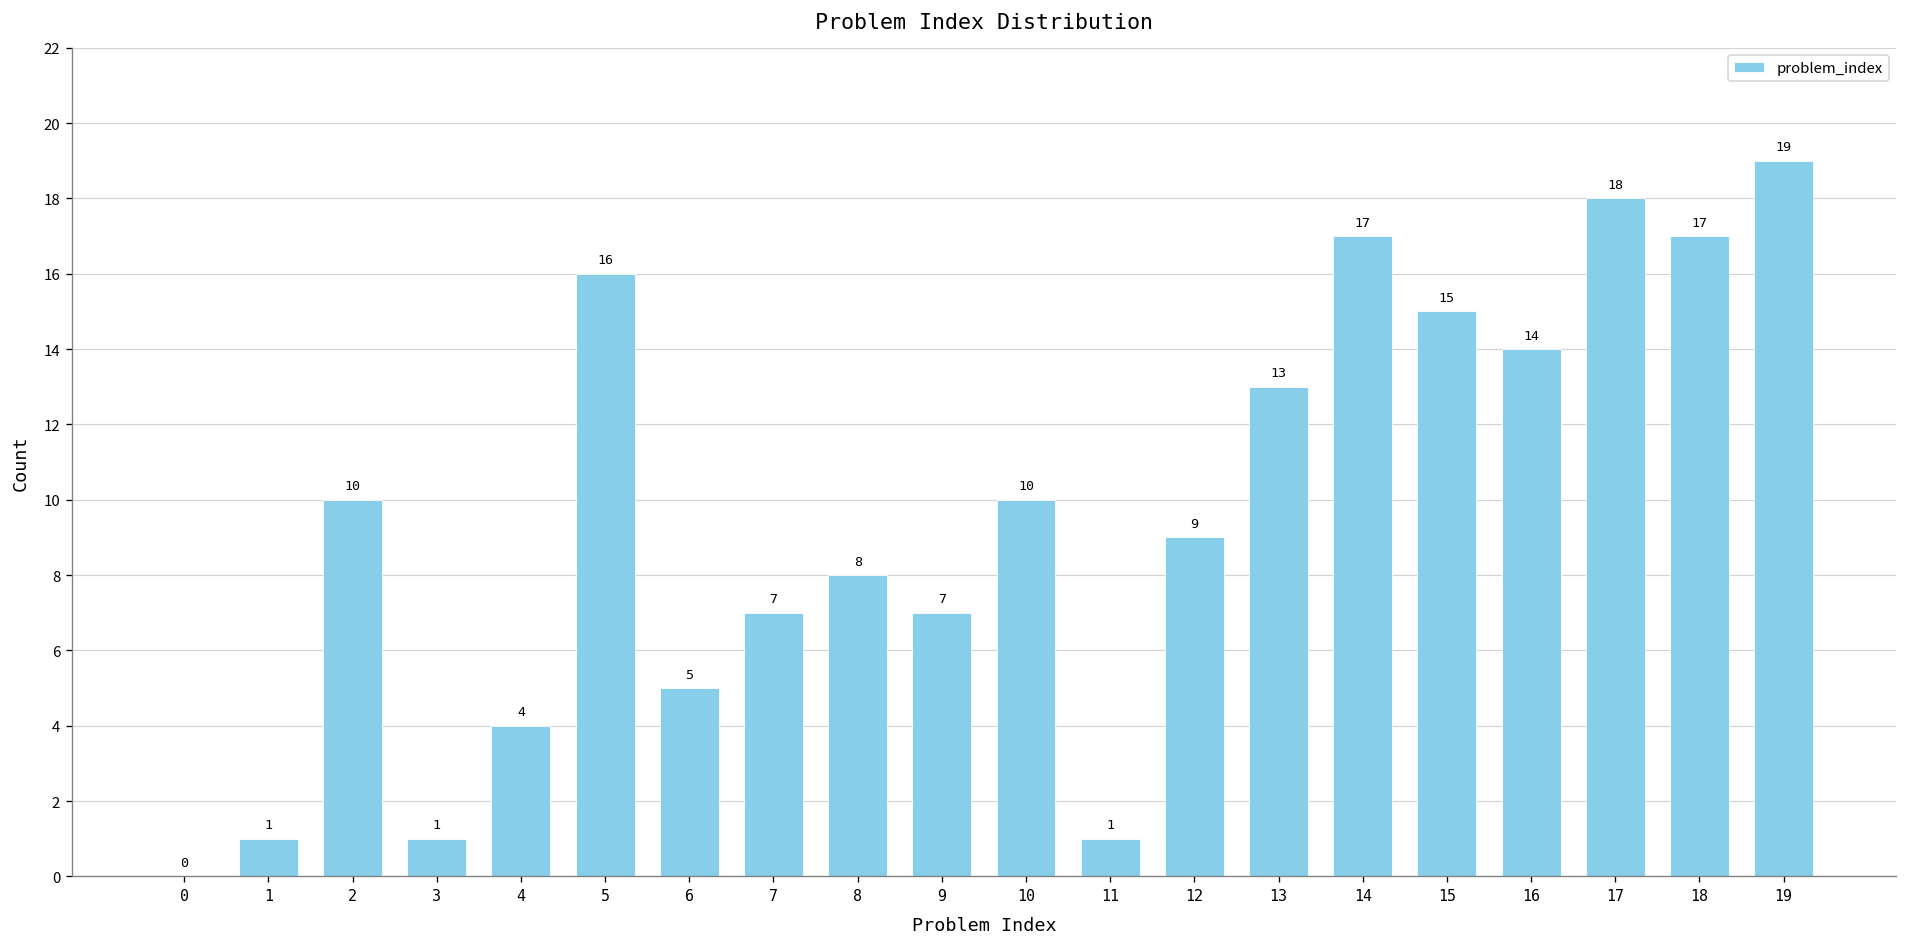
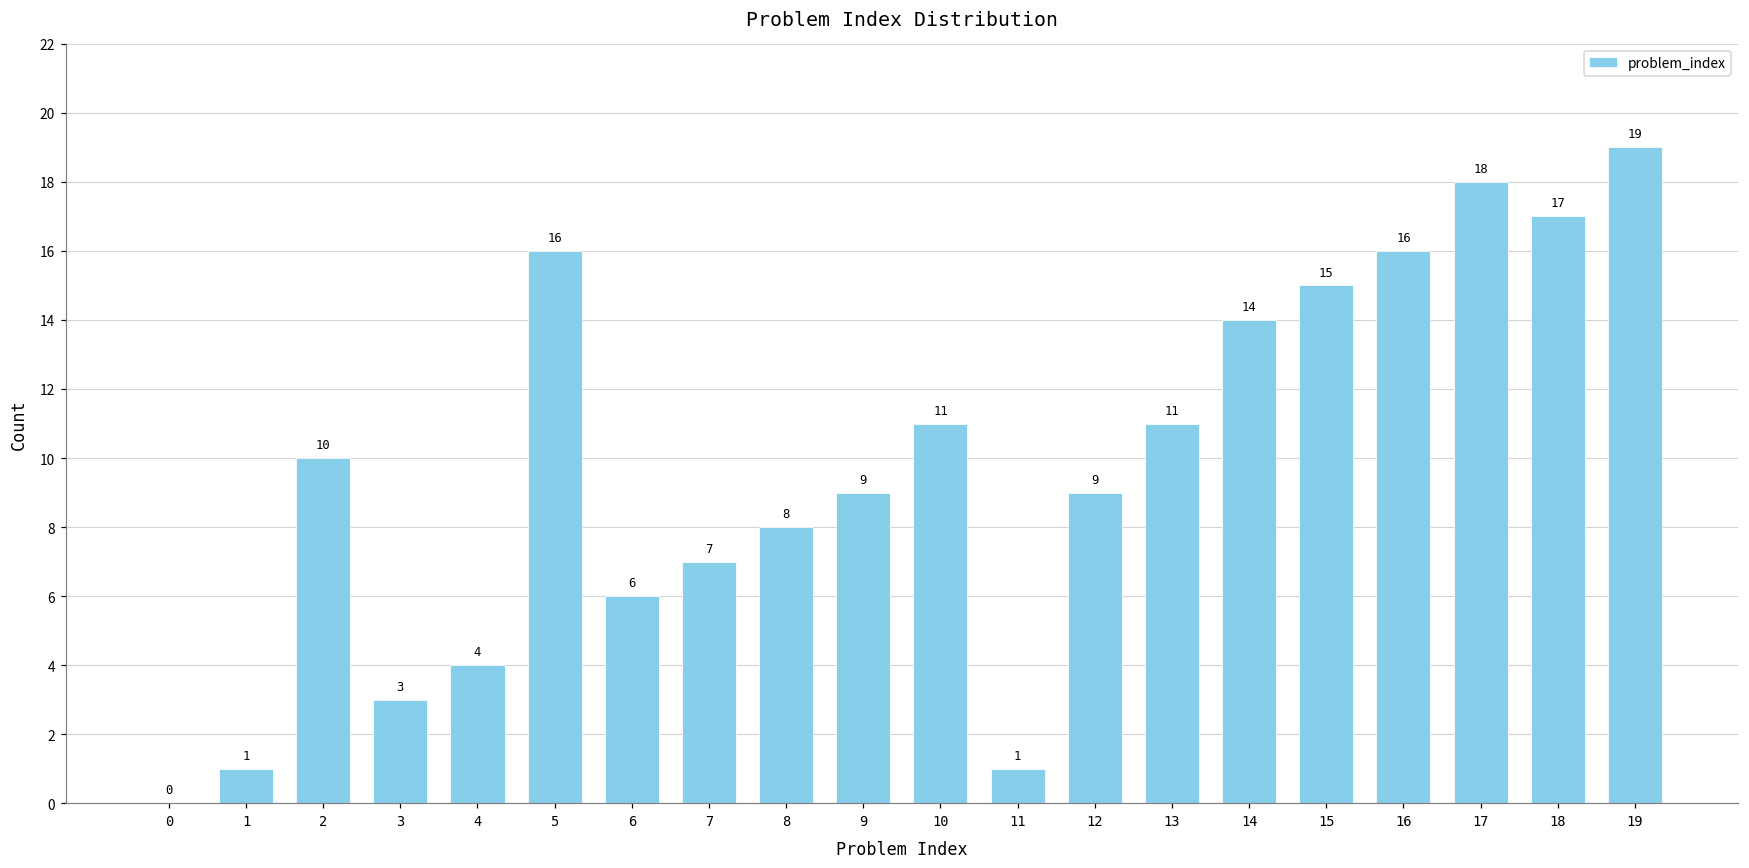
  {
    "0": 0,
    "1": 1,
    "2": 10,
-   "3": 1,
+   "3": 3,
    "4": 4,
    "5": 16,
-   "6": 5,
+   "6": 6,
    "7": 7,
    "8": 8,
-   "9": 7,
-   "10": 10,
+   "9": 9,
+   "10": 11,
    "11": 1,
    "12": 9,
-   "13": 13,
-   "14": 17,
+   "13": 11,
+   "14": 14,
    "15": 15,
-   "16": 14,
+   "16": 16,
    "17": 18,
    "18": 17,
    "19": 19
  }
